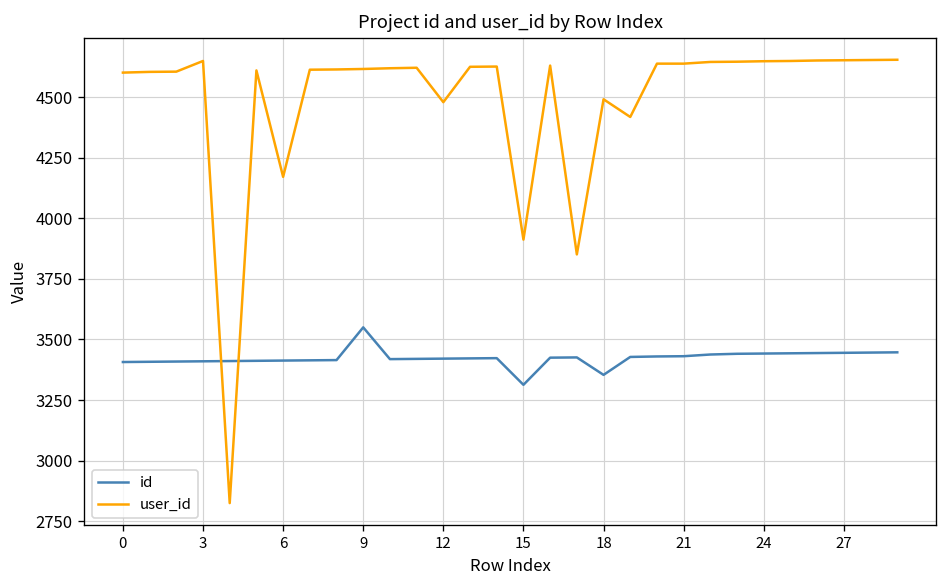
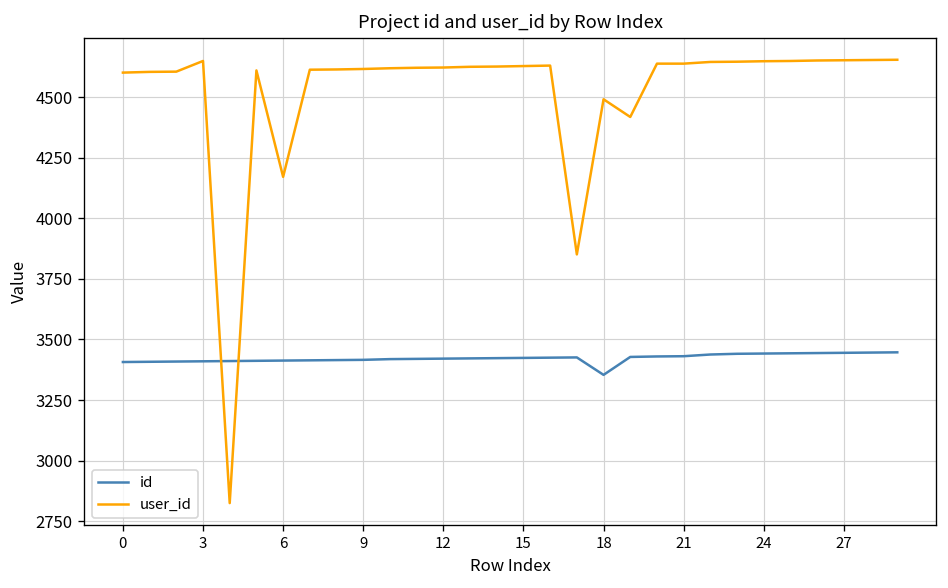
  {
    "id": {
      "0": 3410,
      "3": 3410,
      "6": 3410,
-     "9": 3550,
+     "9": 3420,
      "12": 3420,
-     "15": 3310,
+     "15": 3420,
      "18": 3350,
      "21": 3430,
      "24": 3440,
      "27": 3450
    },
    "user_id": {
      "0": 4600,
      "3": 4650,
      "6": 4170,
      "9": 4620,
-     "12": 4480,
-     "15": 3910,
+     "12": 4620,
+     "15": 4630,
      "18": 4490,
      "21": 4640,
      "24": 4650,
      "27": 4650
    }
  }
